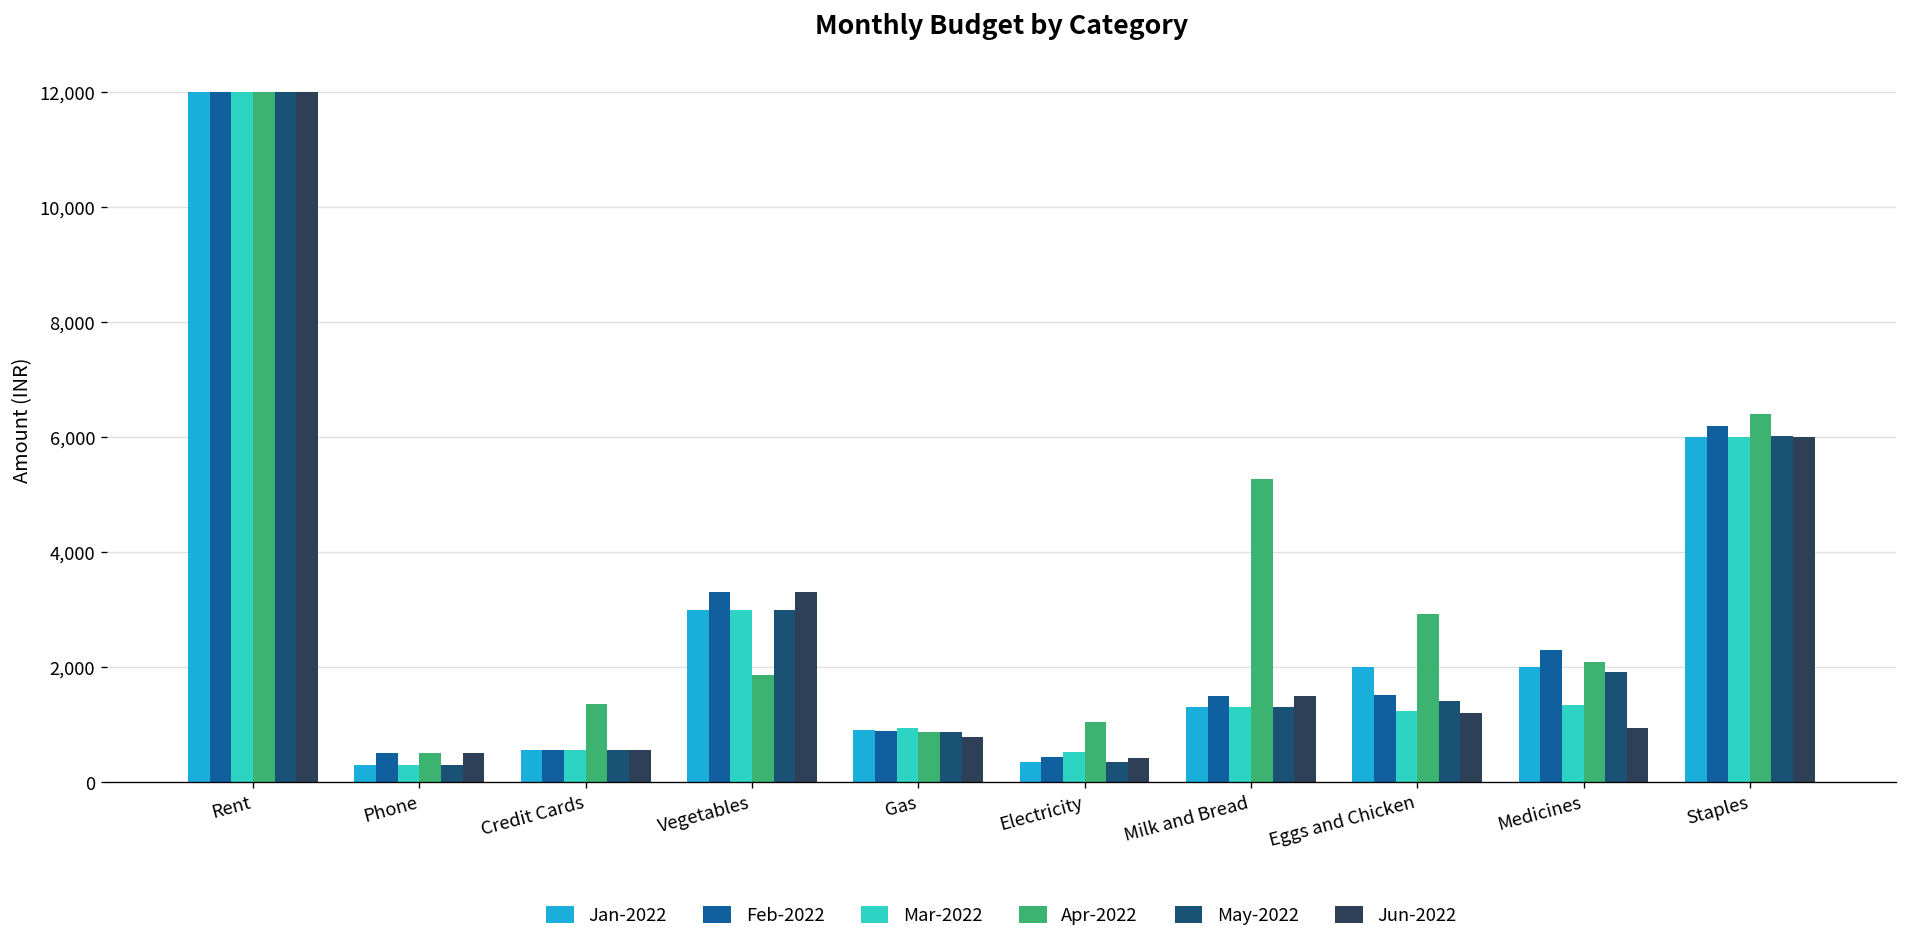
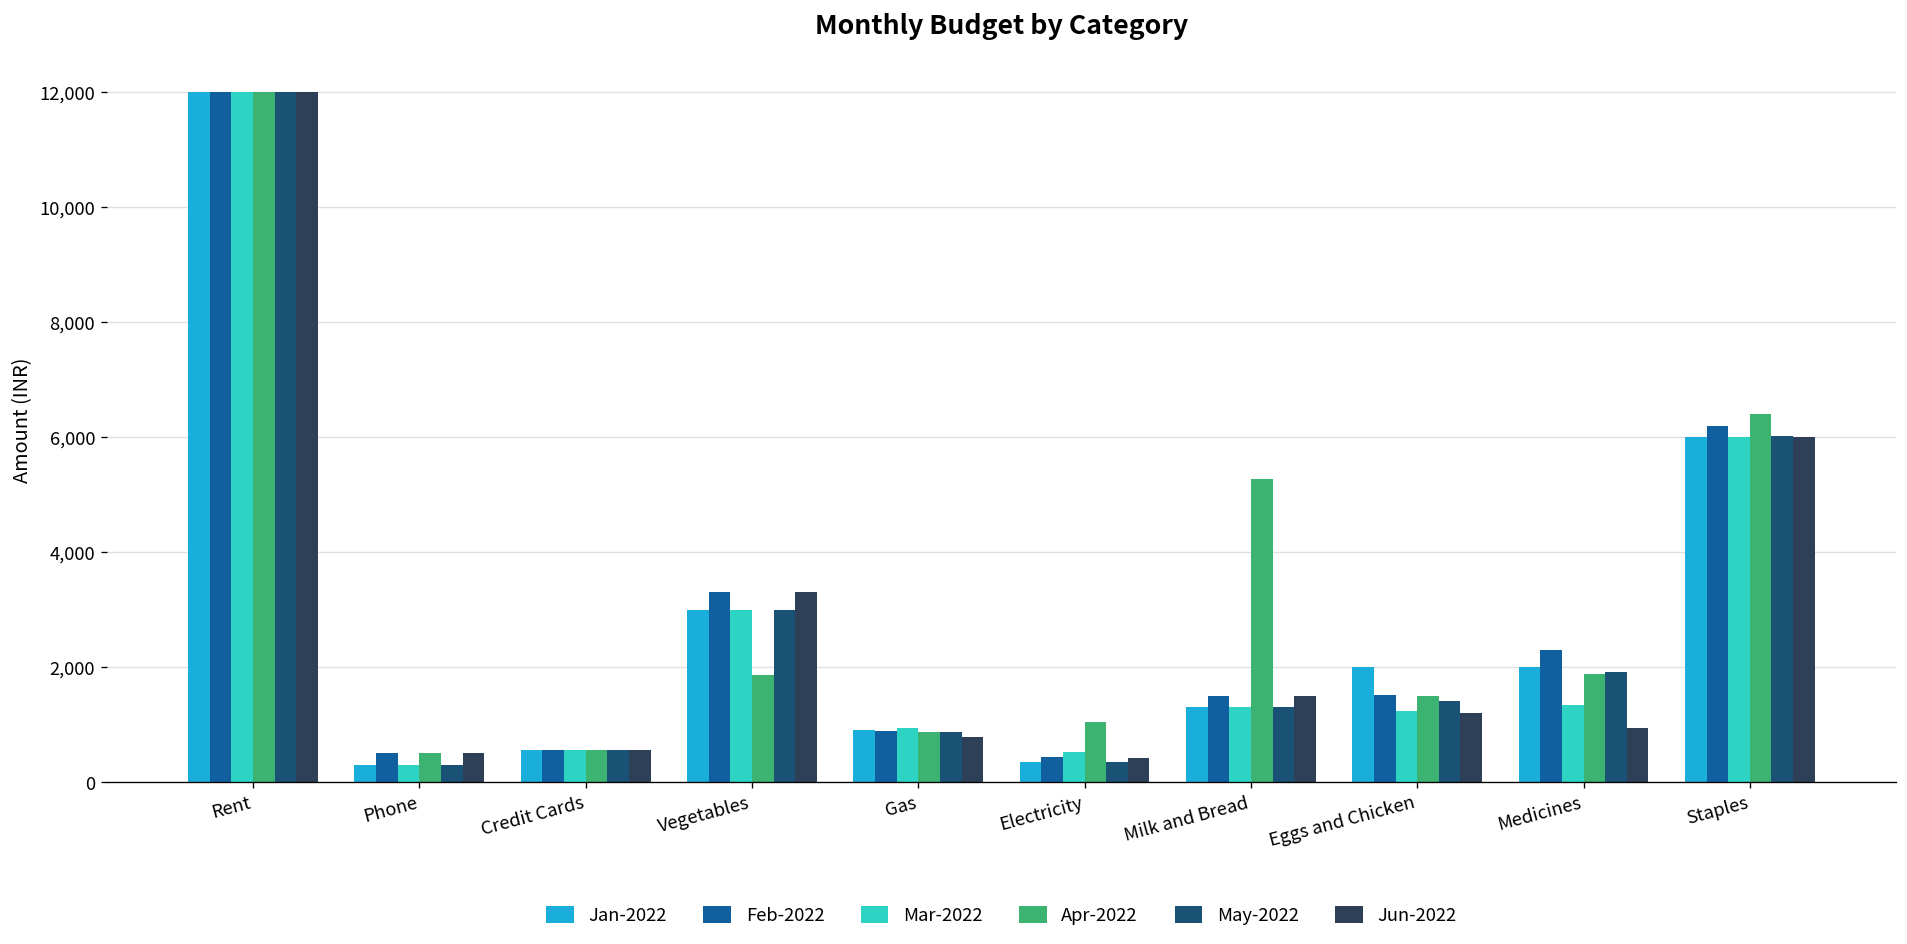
  {
    "Apr-2022": {
      "Rent": "12,000",
      "Phone": "500",
-     "Credit Cards": "1,400",
+     "Credit Cards": "600",
      "Vegetables": "1,900",
      "Gas": "900",
      "Electricity": "1,000",
      "Milk and Bread": "5,300",
-     "Eggs and Chicken": "2,900",
-     "Medicines": "2,100",
+     "Eggs and Chicken": "1,500",
+     "Medicines": "1,900",
      "Staples": "6,400"
    }
  }
